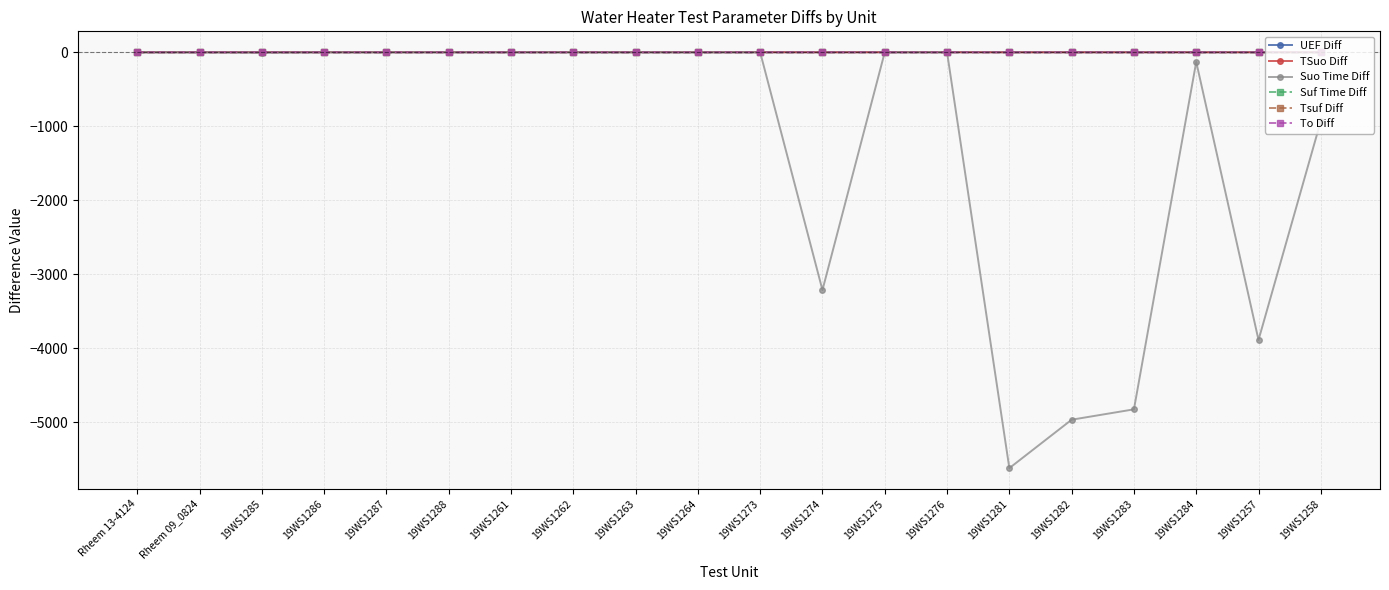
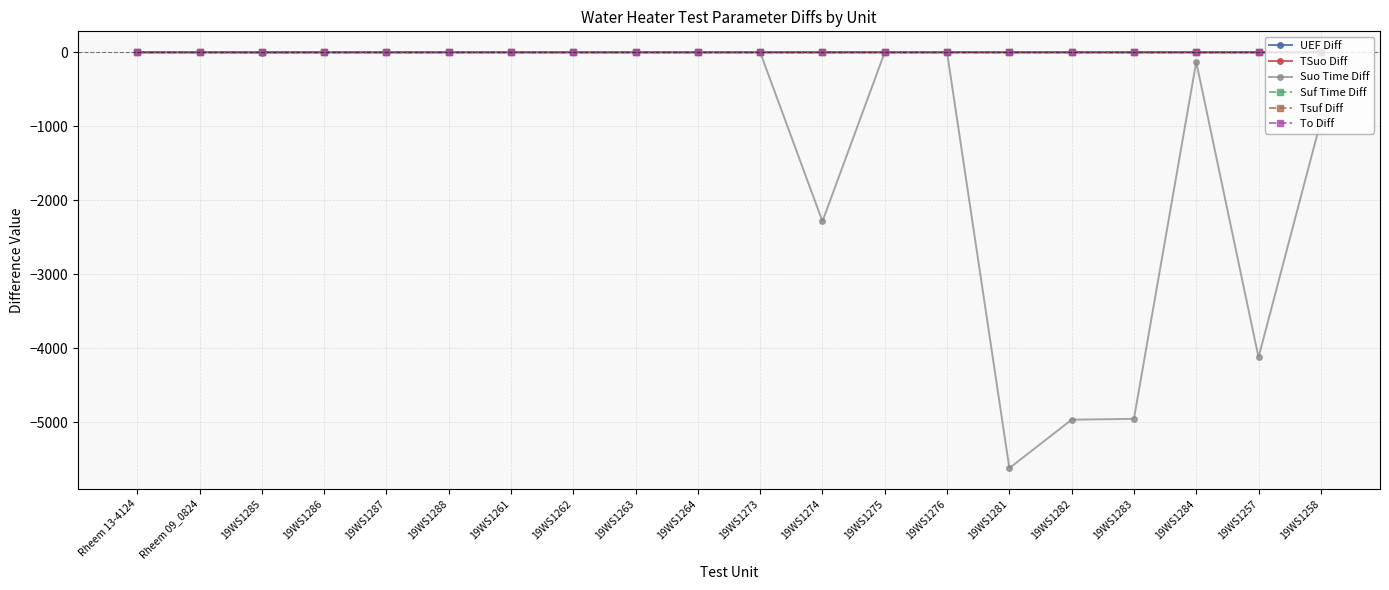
  {
    "To Diff": {
      "19WS1274": 0,
      "19WS1281": 0,
      "19WS1282": 0,
      "19WS1283": 0,
      "19WS1284": 0,
      "19WS1257": 0
    },
    "Suo Time Diff": {
-     "19WS1274": -3200,
+     "19WS1274": -2300,
      "19WS1281": -5600,
      "19WS1282": -5000,
-     "19WS1283": -4800,
+     "19WS1283": -5000,
      "19WS1284": -100,
-     "19WS1257": -3900
+     "19WS1257": -4100
    }
  }
